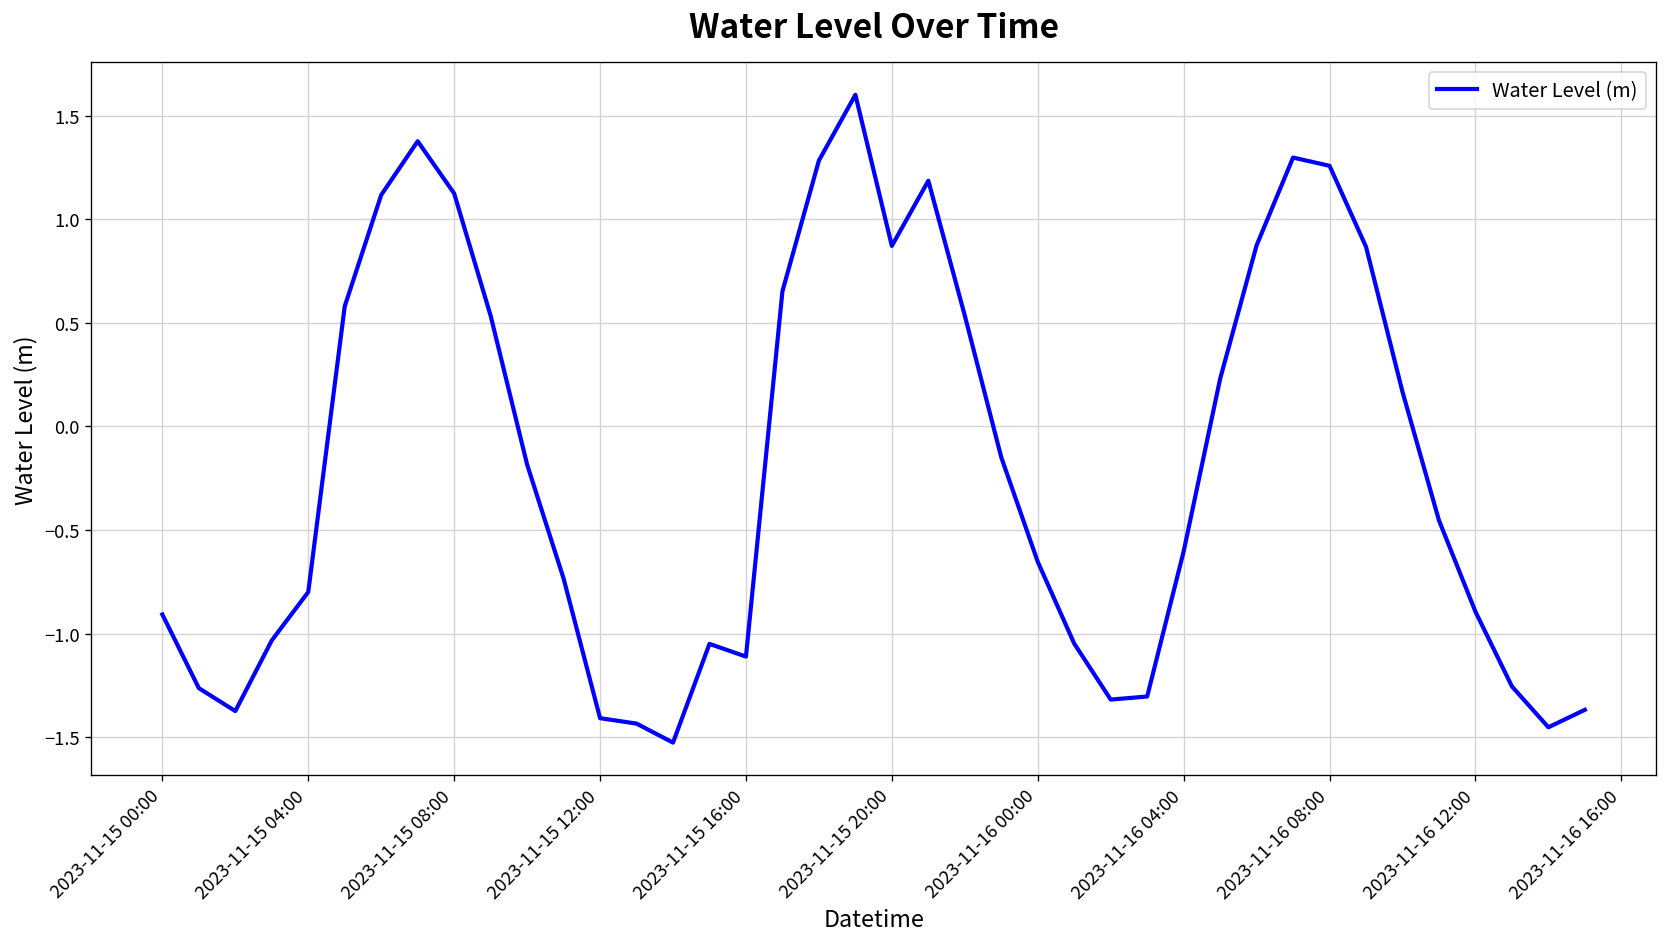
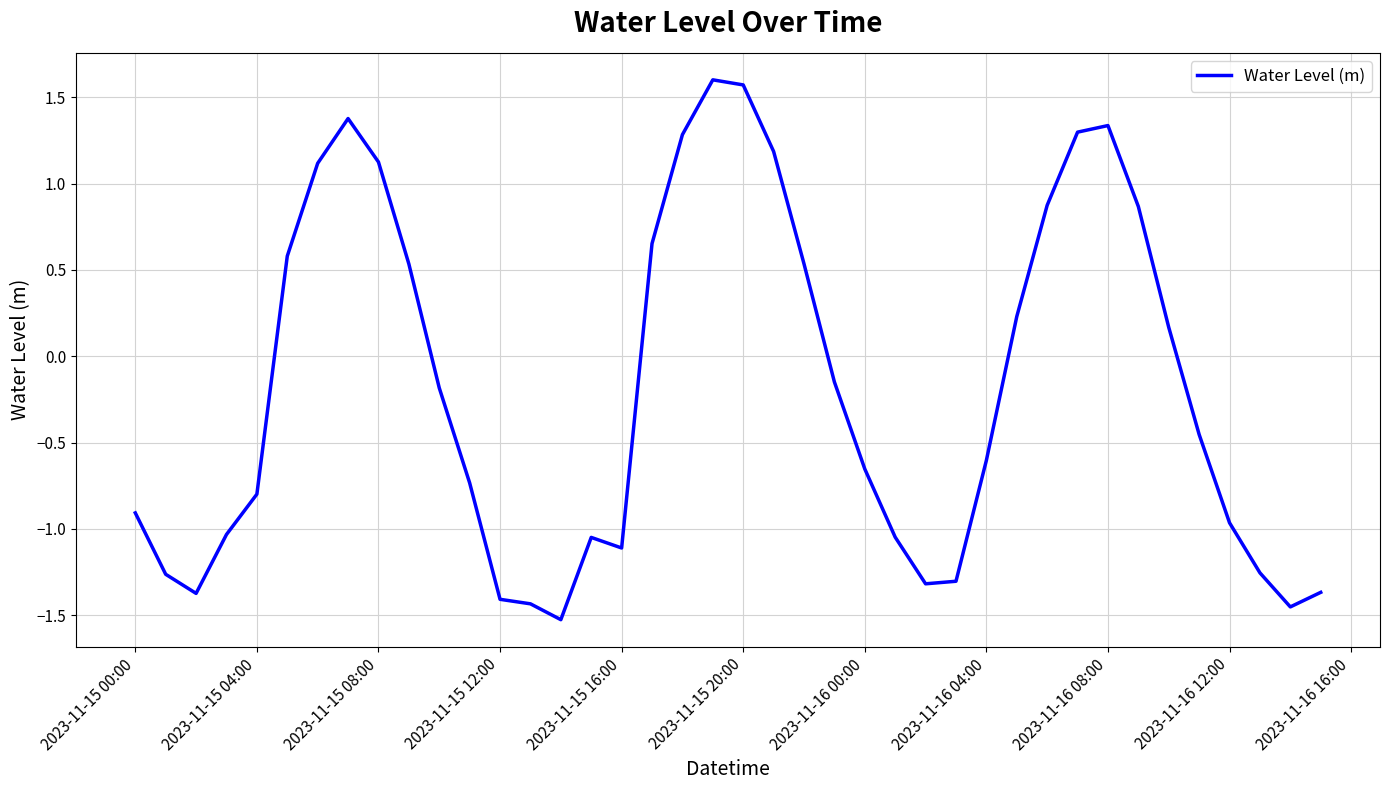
  {
    "2023-11-15 00:00": -0.91,
    "2023-11-15 04:00": -0.80,
    "2023-11-15 08:00": 1.12,
    "2023-11-15 12:00": -1.41,
    "2023-11-15 16:00": -1.11,
-   "2023-11-15 20:00": 0.87,
+   "2023-11-15 20:00": 1.57,
    "2023-11-16 00:00": -0.65,
    "2023-11-16 04:00": -0.60,
-   "2023-11-16 08:00": 1.26,
-   "2023-11-16 12:00": -0.89
+   "2023-11-16 08:00": 1.34,
+   "2023-11-16 12:00": -0.97
  }
